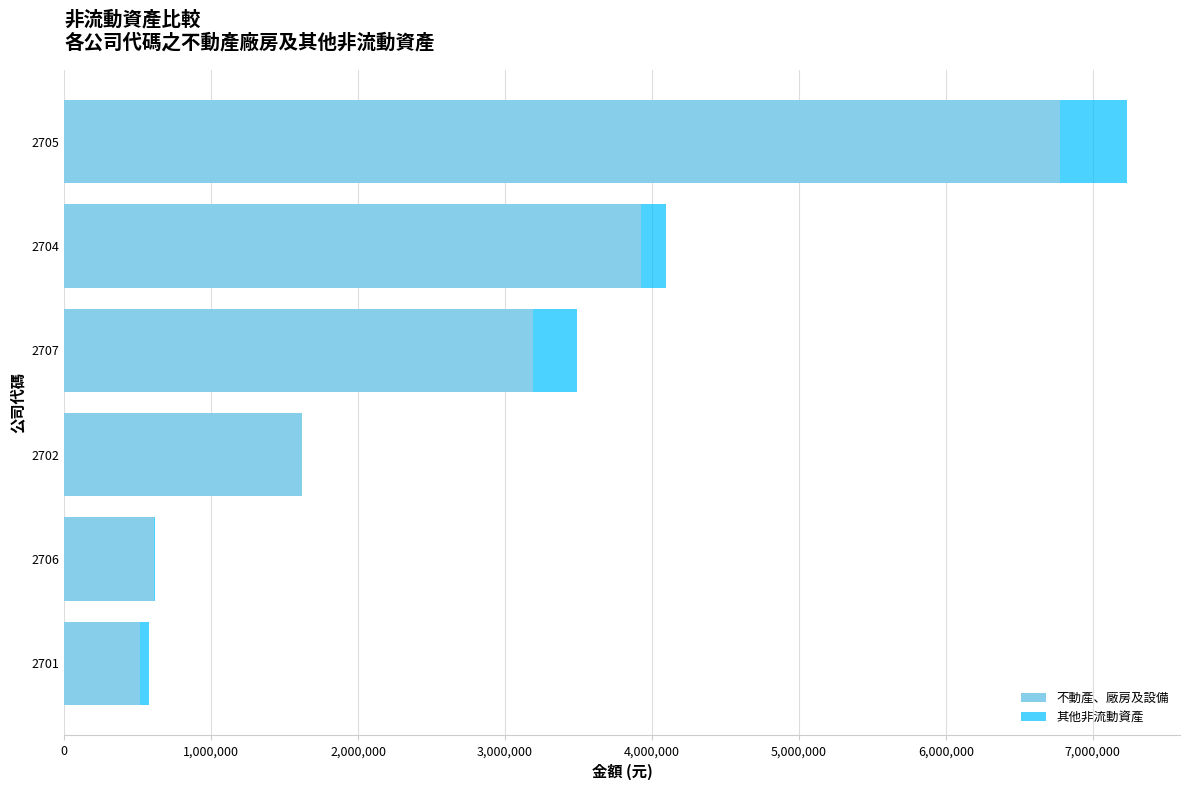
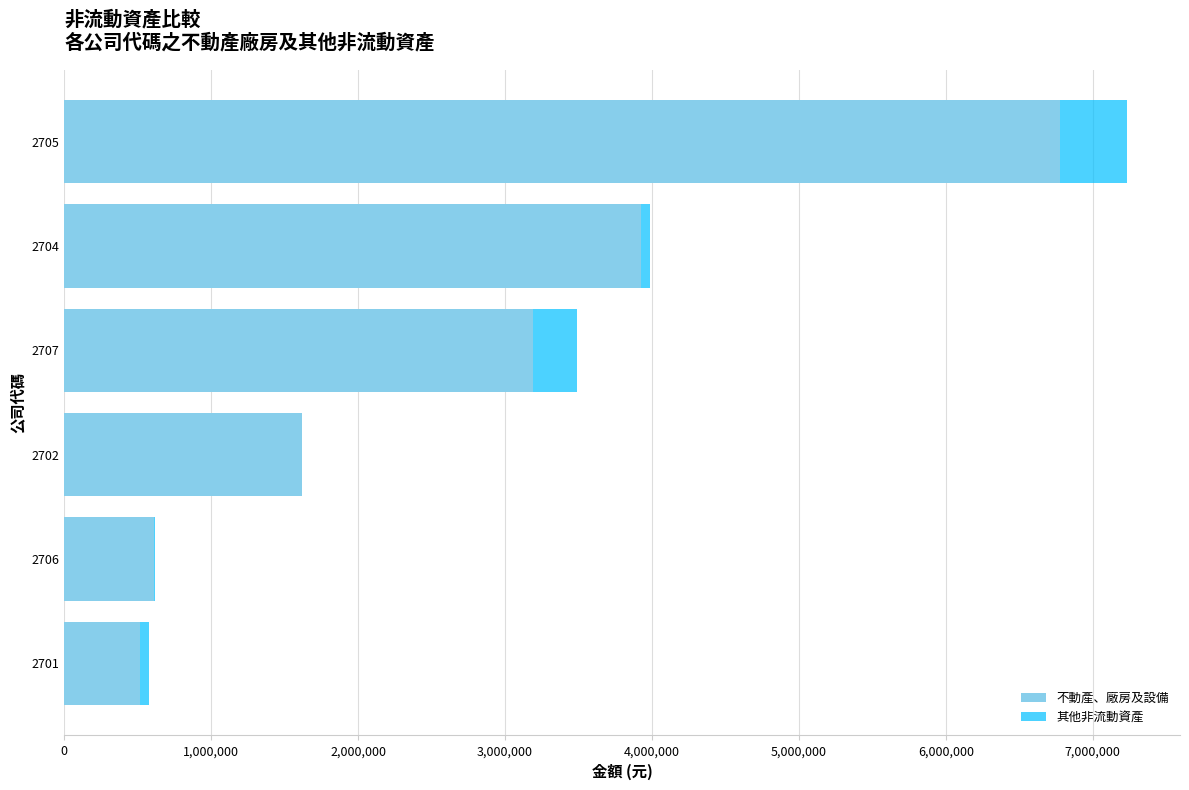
  {
    "不動產、廠房及設備": {
      "2705": "6,780,000",
      "2704": "3,920,000",
      "2707": "3,190,000",
      "2702": "1,620,000",
      "2706": "610,000",
      "2701": "510,000"
    },
    "其他非流動資產": {
      "2705": "460,000",
-     "2704": "170,000",
+     "2704": "60,000",
      "2707": "300,000",
      "2701": "60,000"
    }
  }
